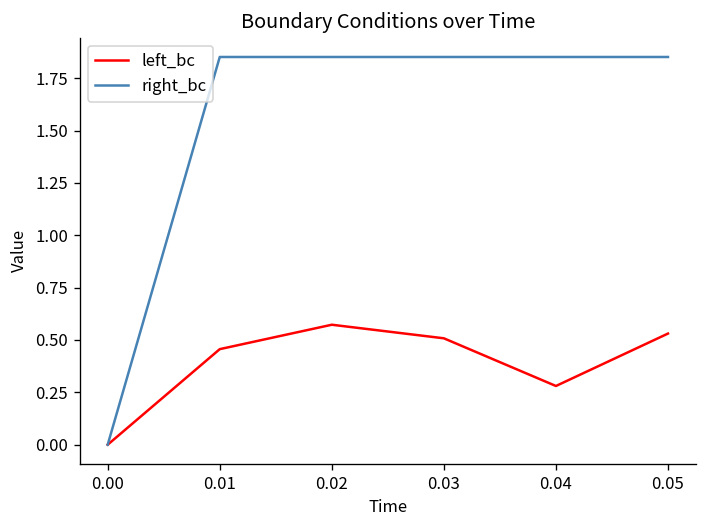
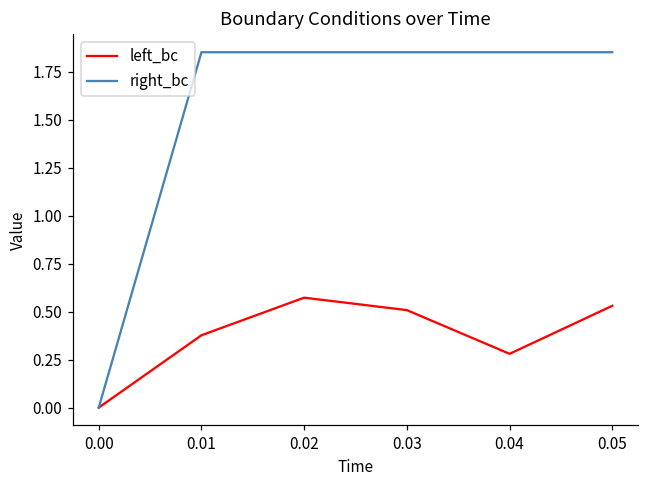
  {
    "left_bc": {
-     "0.01": 0.46,
+     "0.01": 0.38,
      "0.02": 0.57,
      "0.03": 0.51,
      "0.04": 0.28,
      "0.05": 0.53
    },
    "right_bc": {
      "0.01": 1.85,
      "0.02": 1.85,
      "0.03": 1.85,
      "0.04": 1.85,
      "0.05": 1.85
    }
  }
